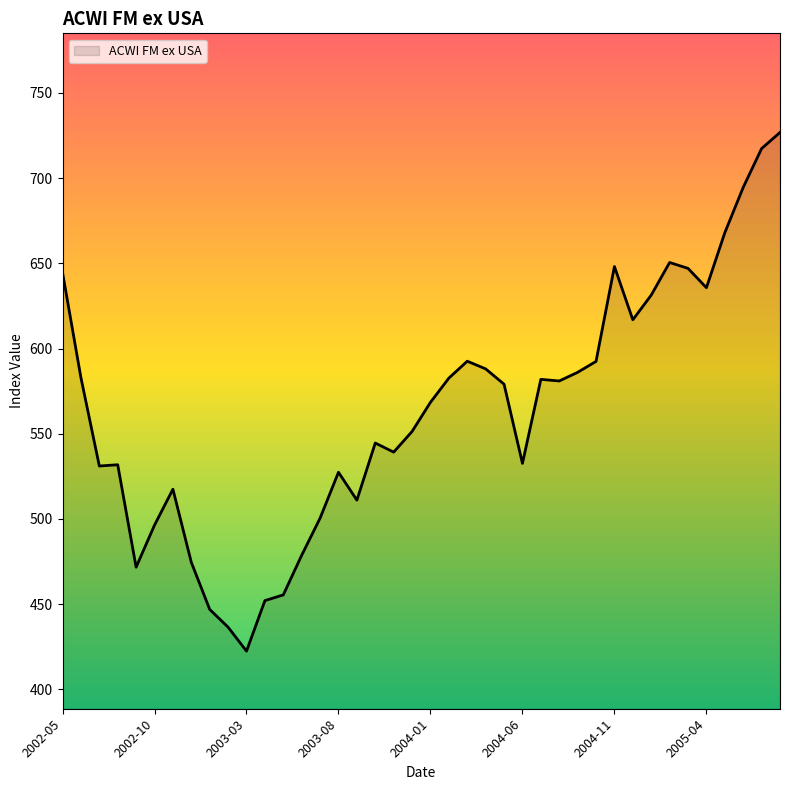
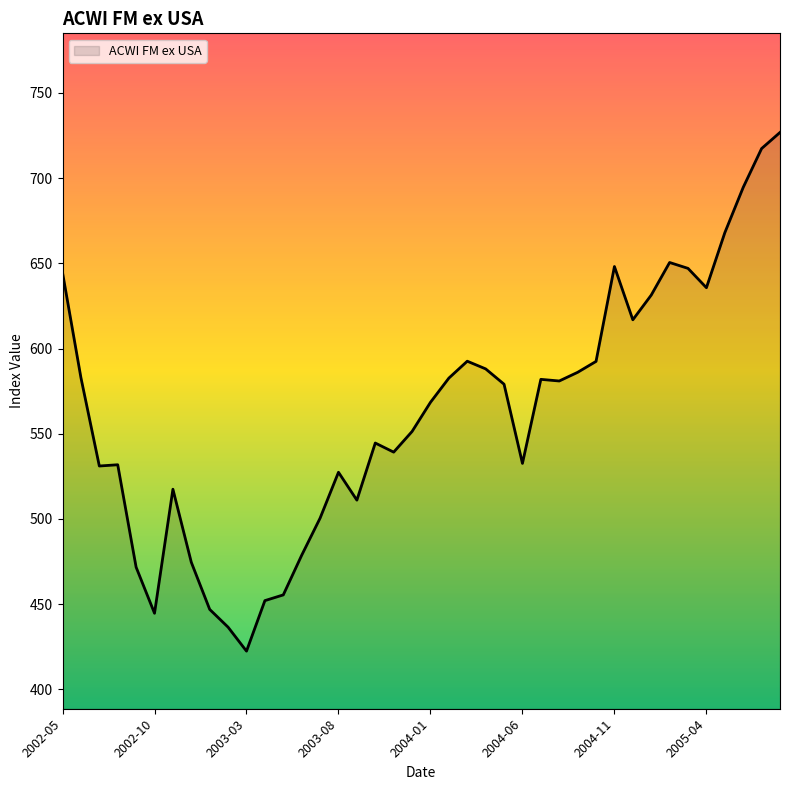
  {
    "2002-05": 645,
-   "2002-10": 496,
+   "2002-10": 445,
    "2003-03": 422,
    "2003-08": 527,
    "2004-01": 568,
    "2004-06": 533,
    "2004-11": 648,
    "2005-04": 636
  }
